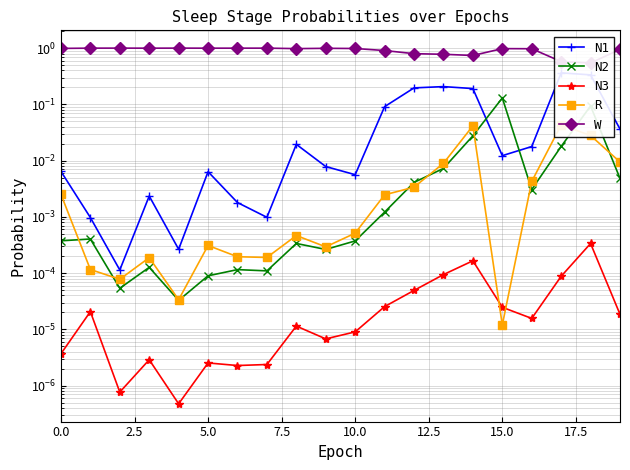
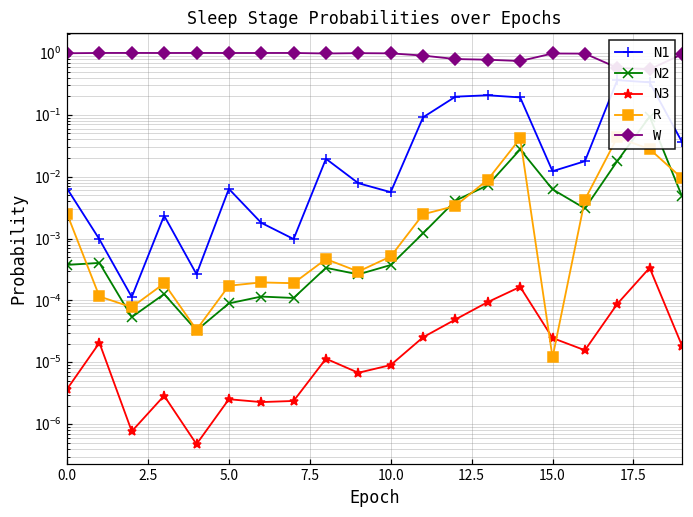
  {
    "N1": {
      "0.0": 0.006,
      "5.0": 0.006,
      "10.0": 0.006,
      "15.0": 0.012
    },
    "N2": {
      "0.0": 0.0004,
      "5.0": 0.00009,
      "10.0": 0.0004,
-     "15.0": 0.13
+     "15.0": 0.006
    },
    "N3": {
      "0.0": 0.000004,
      "5.0": 0.000003,
      "10.0": 0.000009,
      "15.0": 0.00002
    },
    "R": {
      "0.0": 0.003,
-     "5.0": 0.0003,
+     "5.0": 0.00017,
      "10.0": 0.0005,
      "15.0": 0.000012
    },
    "W": {
      "0.0": 1.0,
      "5.0": 1.0,
      "10.0": 1.0,
      "15.0": 1.0
    }
  }
